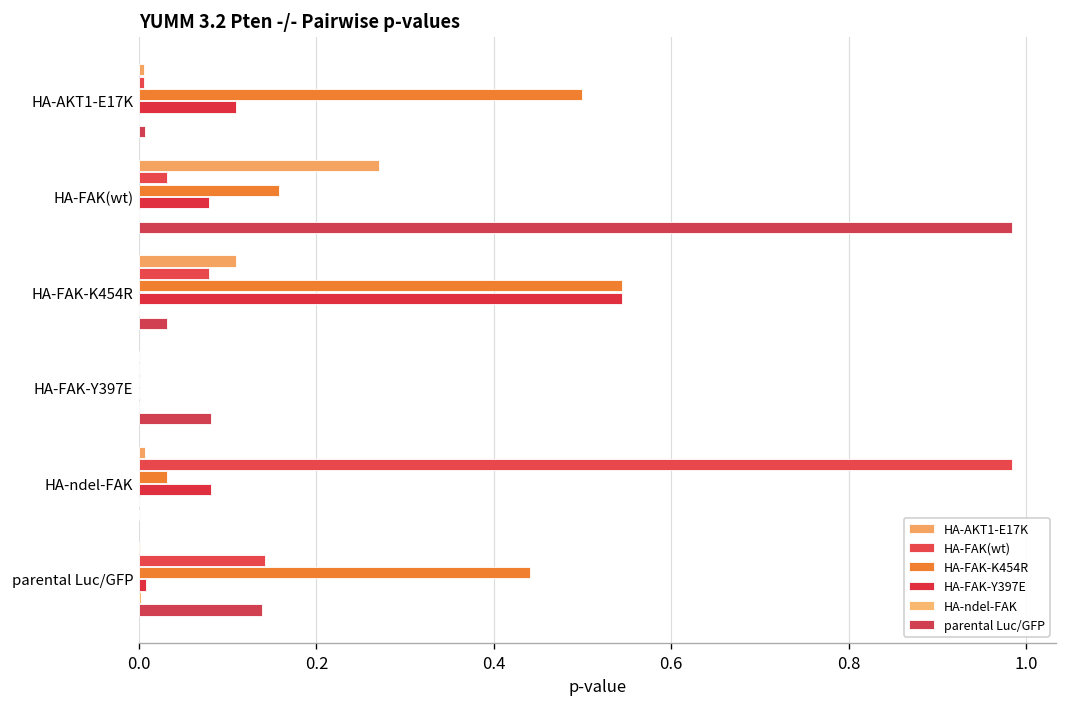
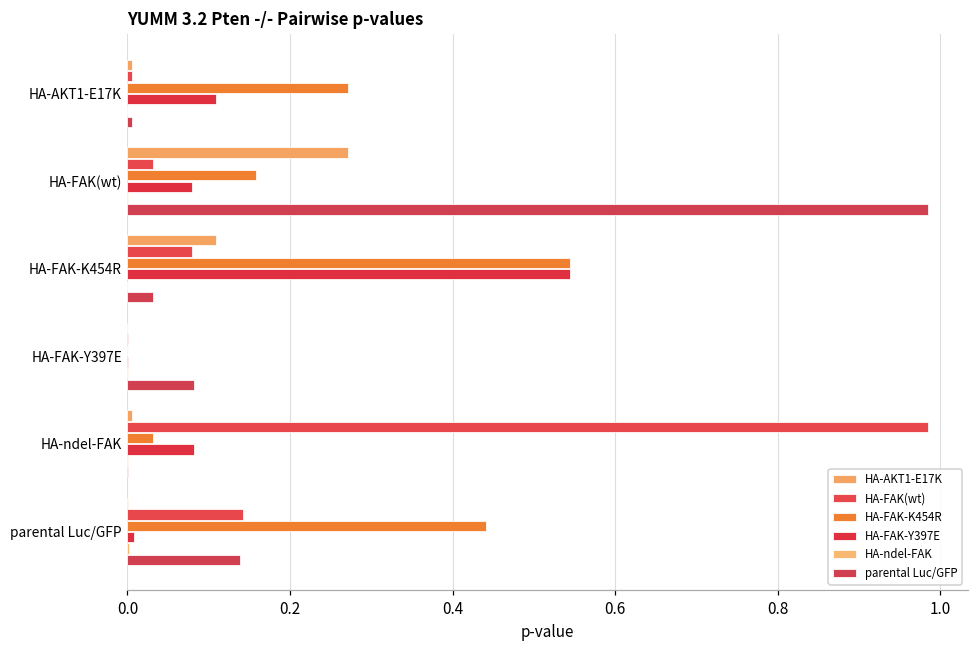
  {
    "HA-FAK-K454R": {
-     "HA-AKT1-E17K": 0.50,
+     "HA-AKT1-E17K": 0.27,
      "HA-FAK(wt)": 0.16,
      "HA-FAK-K454R": 0.54,
      "HA-ndel-FAK": 0.03,
      "parental Luc/GFP": 0.44
    }
  }
